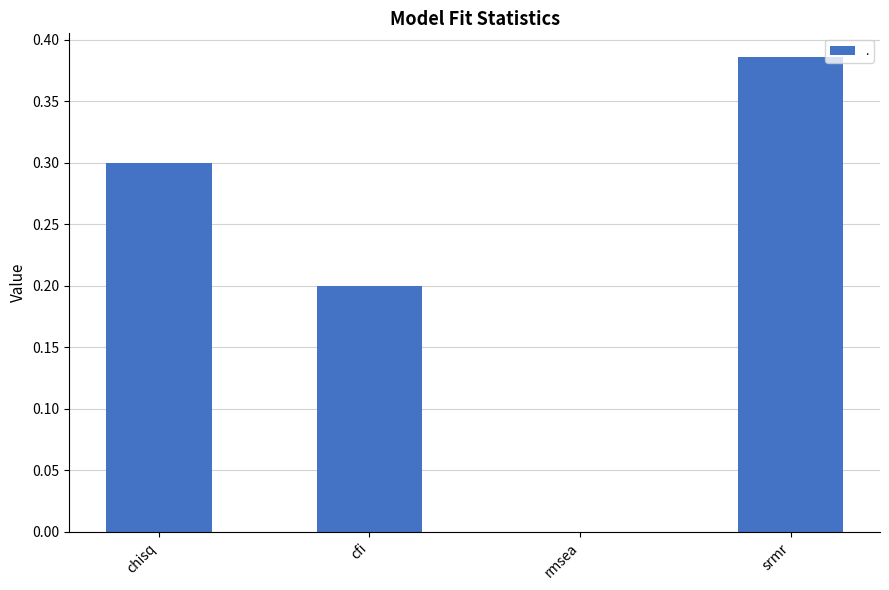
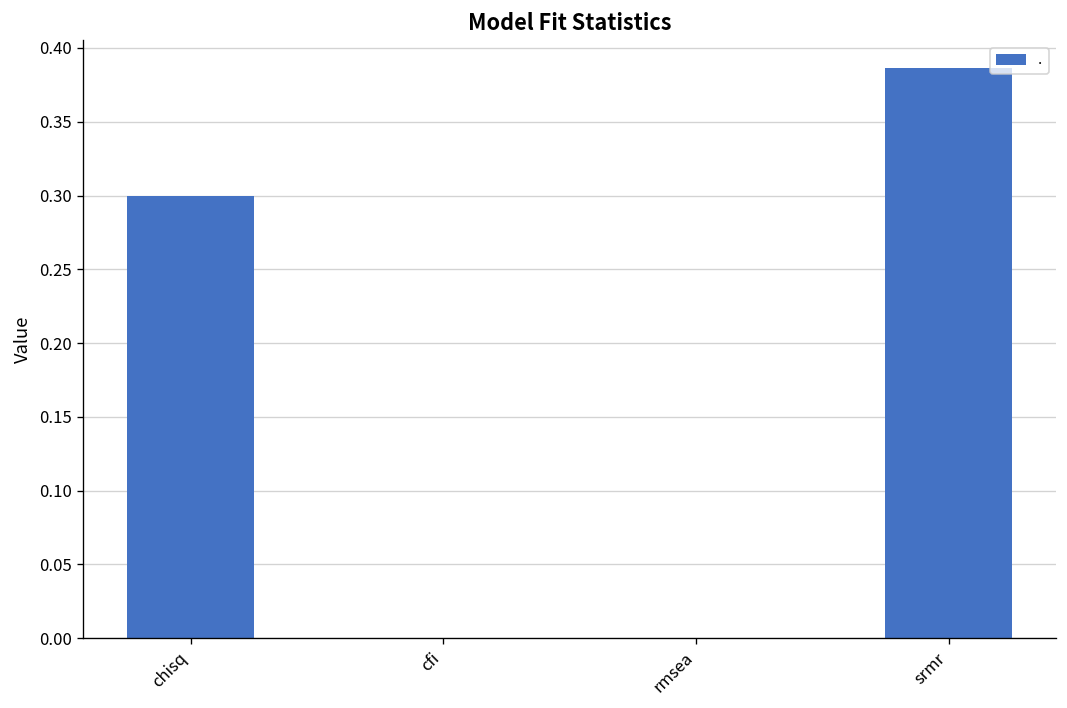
  {
    "chisq": 0.3,
-   "cfi": 0.2,
+   "cfi": 0.0,
    "rmsea": 0.0,
    "srmr": 0.386
  }
